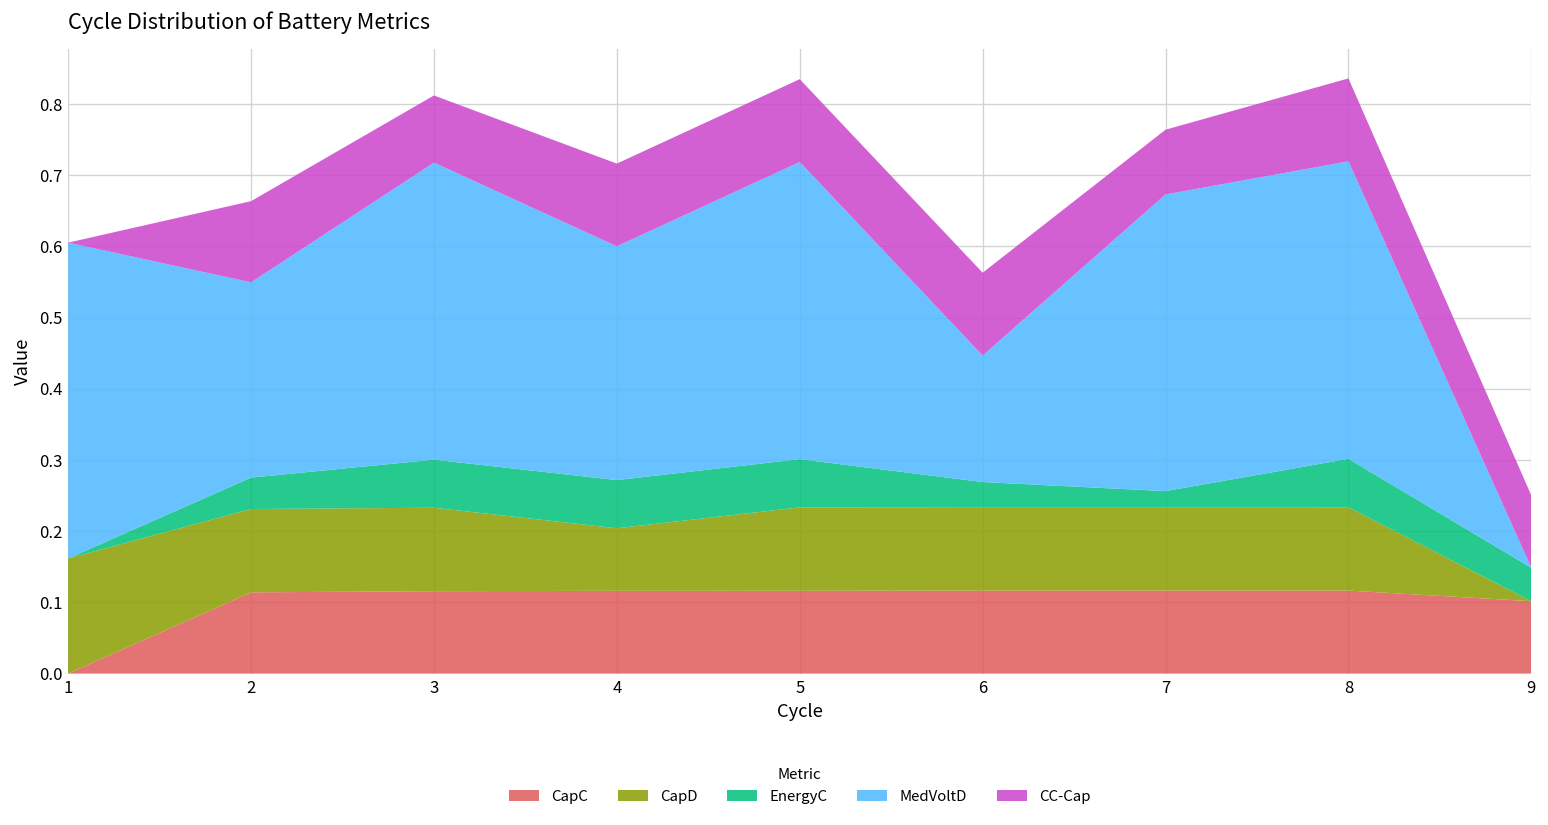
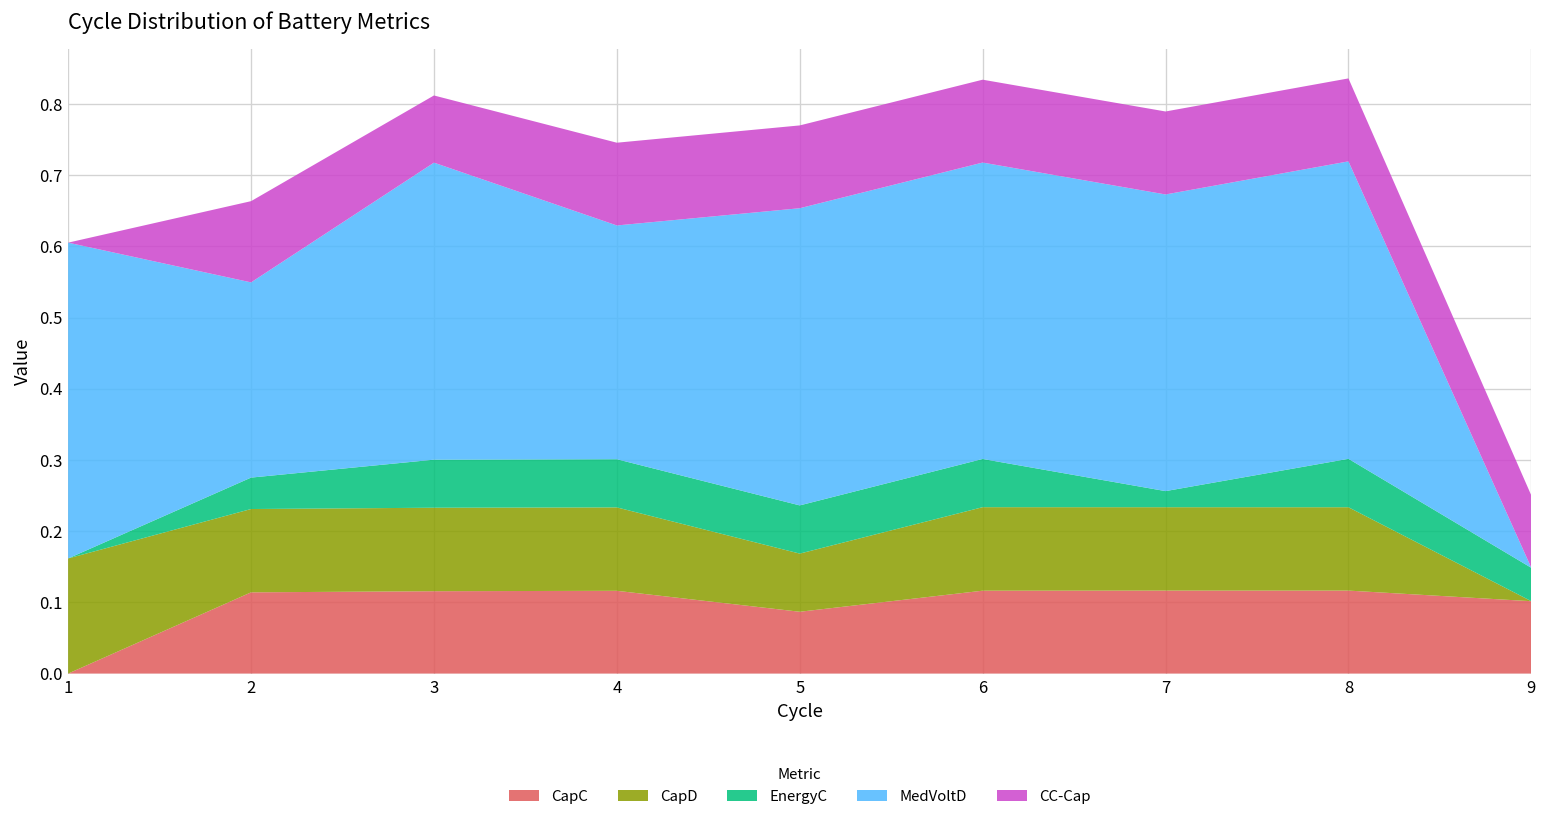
  {
    "CapC": {
      "1": 0.00,
      "2": 0.11,
      "3": 0.12,
      "4": 0.12,
-     "5": 0.12,
+     "5": 0.09,
      "6": 0.12,
      "7": 0.12,
      "8": 0.12
    },
    "CapD": {
      "2": 0.12,
      "3": 0.12,
-     "4": 0.09,
-     "5": 0.12,
+     "4": 0.12,
+     "5": 0.08,
      "6": 0.12,
      "7": 0.12,
      "8": 0.12
    },
    "EnergyC": {
      "2": 0.04,
      "3": 0.07,
      "4": 0.07,
      "5": 0.07,
-     "6": 0.04,
+     "6": 0.07,
      "7": 0.02,
      "8": 0.07
    },
    "MedVoltD": {
      "2": 0.27,
      "3": 0.42,
      "4": 0.33,
      "5": 0.42,
-     "6": 0.18,
+     "6": 0.42,
      "7": 0.42,
      "8": 0.42
    },
    "CC-Cap": {
      "2": 0.11,
      "3": 0.09,
      "4": 0.12,
      "5": 0.12,
      "6": 0.12,
-     "7": 0.09,
+     "7": 0.12,
      "8": 0.12,
      "9": 0.10
    }
  }
